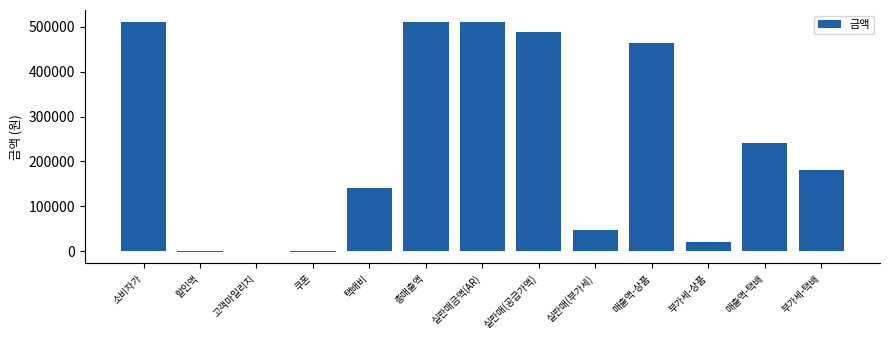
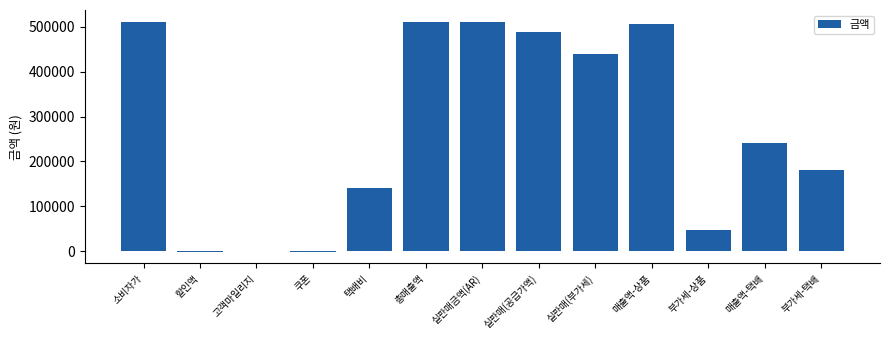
  {
    "소비자가": 510000,
    "택배비": 140000,
    "총매출액": 510000,
    "실판매금액(AR)": 510000,
    "실판매(공급가액)": 490000,
-   "실판매(부가세)": 50000,
-   "매출액-상품": 460000,
-   "부가세-상품": 20000,
+   "실판매(부가세)": 440000,
+   "매출액-상품": 510000,
+   "부가세-상품": 50000,
    "매출액-택배": 240000,
    "부가세-택배": 180000
  }
